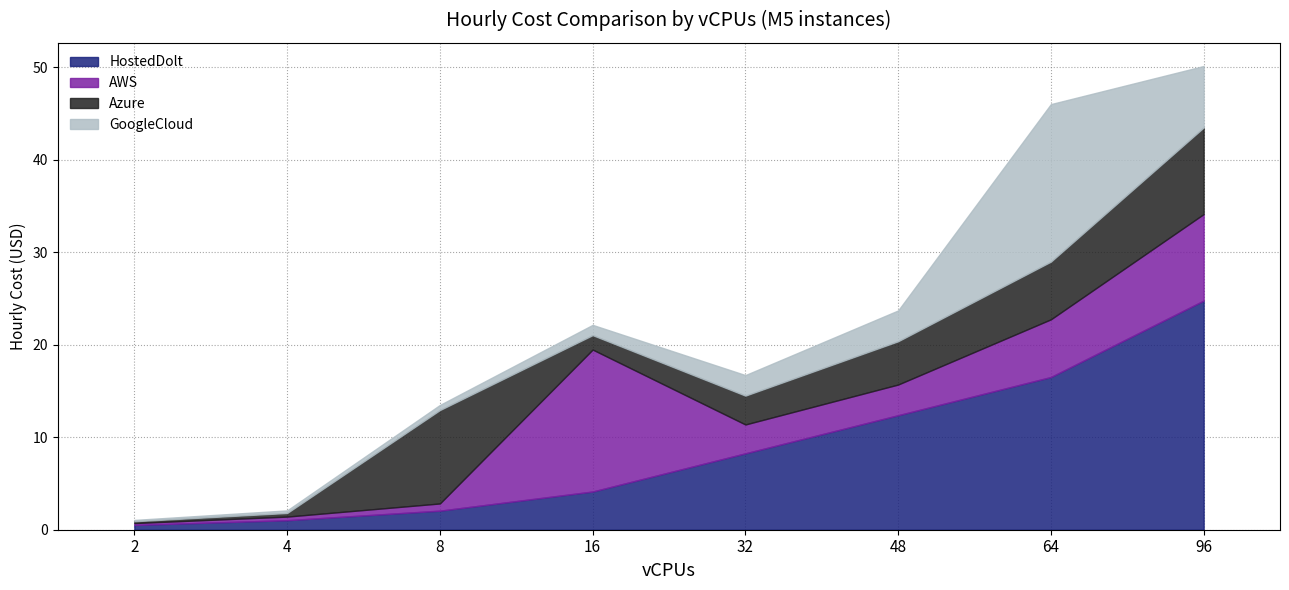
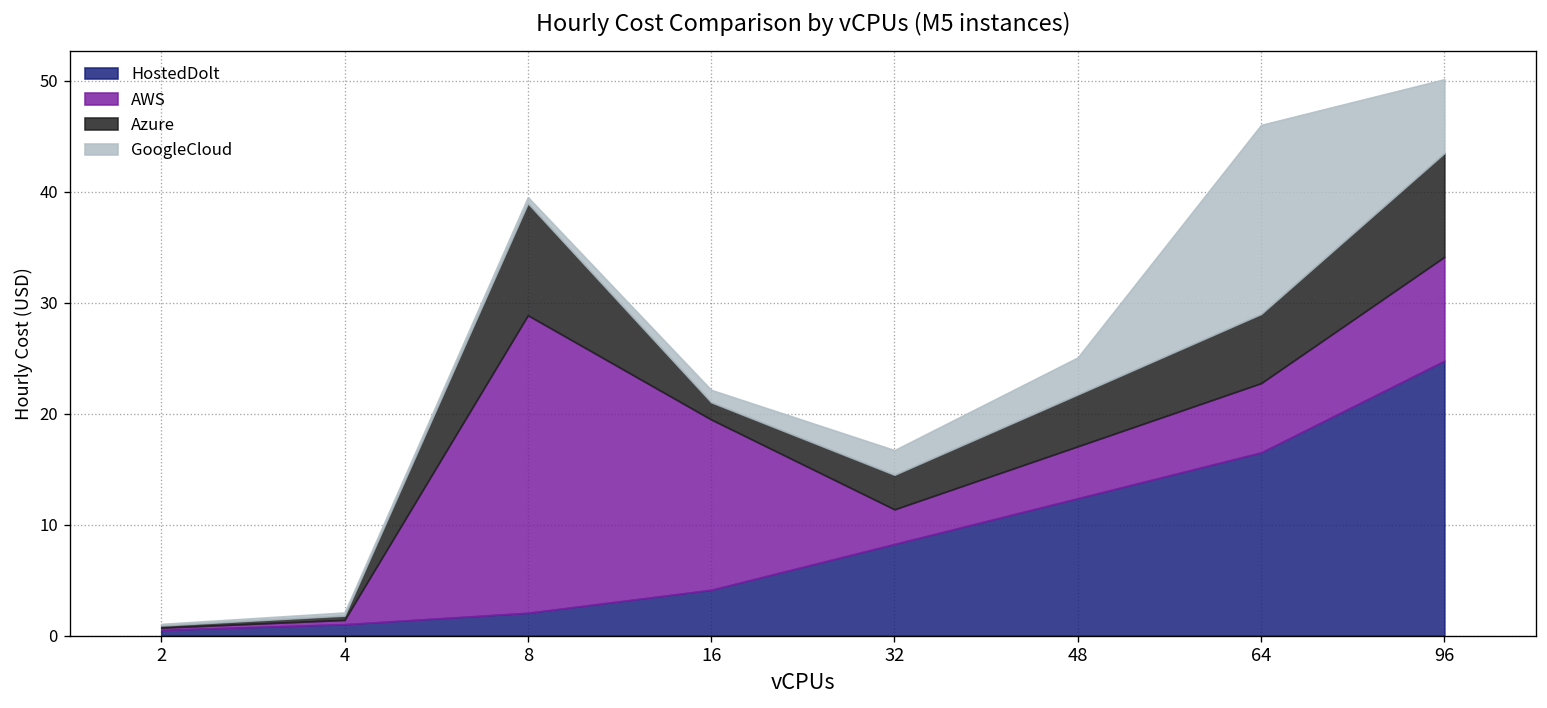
  {
    "HostedDolt": {
      "4": 1,
      "8": 2,
      "16": 4,
      "32": 8,
      "48": 12,
      "64": 17,
      "96": 25
    },
    "AWS": {
      "4": 0,
-     "8": 1,
+     "8": 27,
      "16": 15,
      "32": 3,
-     "48": 3,
+     "48": 5,
      "64": 6,
      "96": 9
    },
    "Azure": {
      "4": 0,
      "8": 10,
      "16": 2,
      "32": 3,
      "48": 5,
      "64": 6,
      "96": 9
    },
    "GoogleCloud": {
      "4": 0,
      "8": 1,
      "16": 1,
      "32": 2,
      "48": 3,
      "64": 17,
      "96": 7
    }
  }
